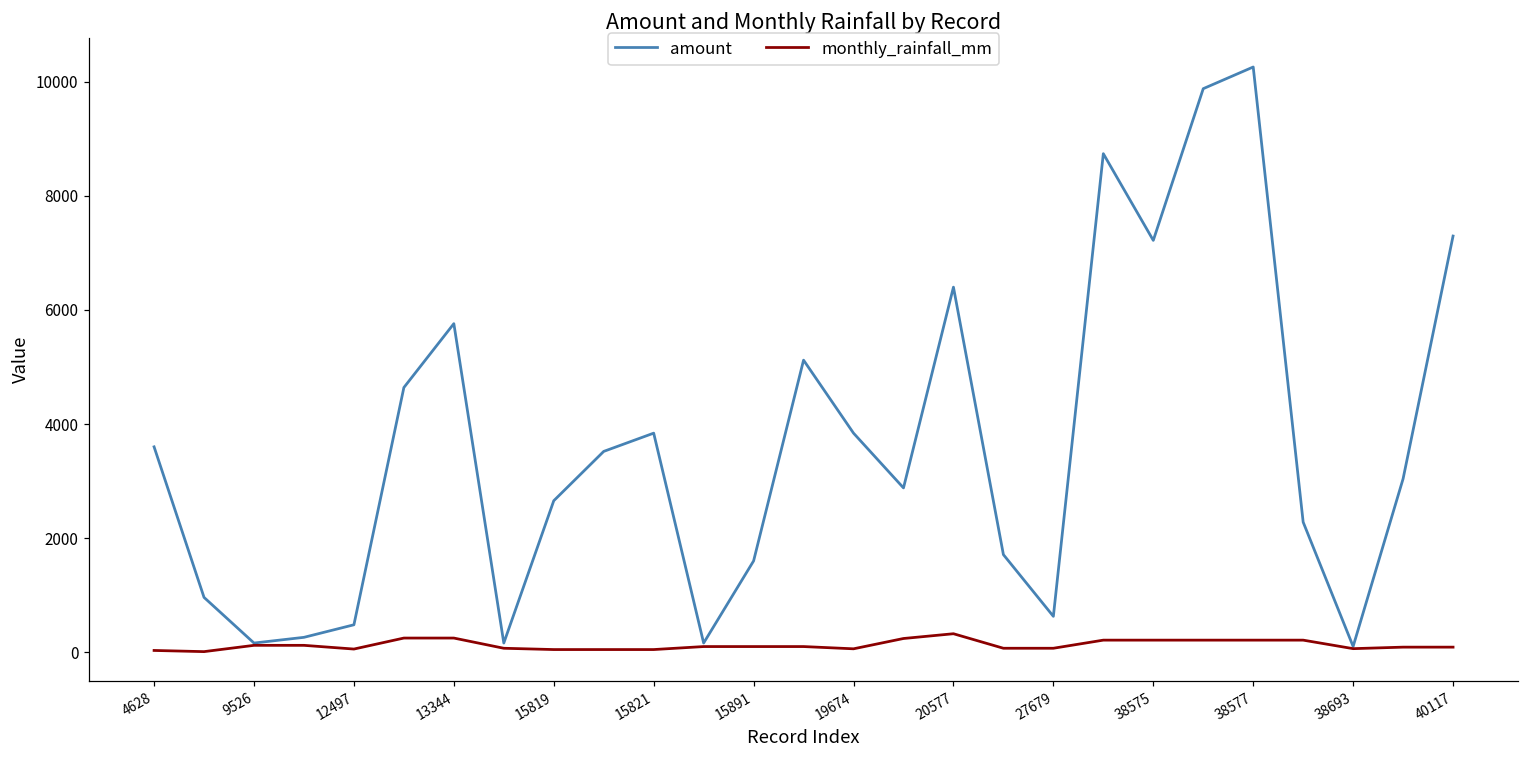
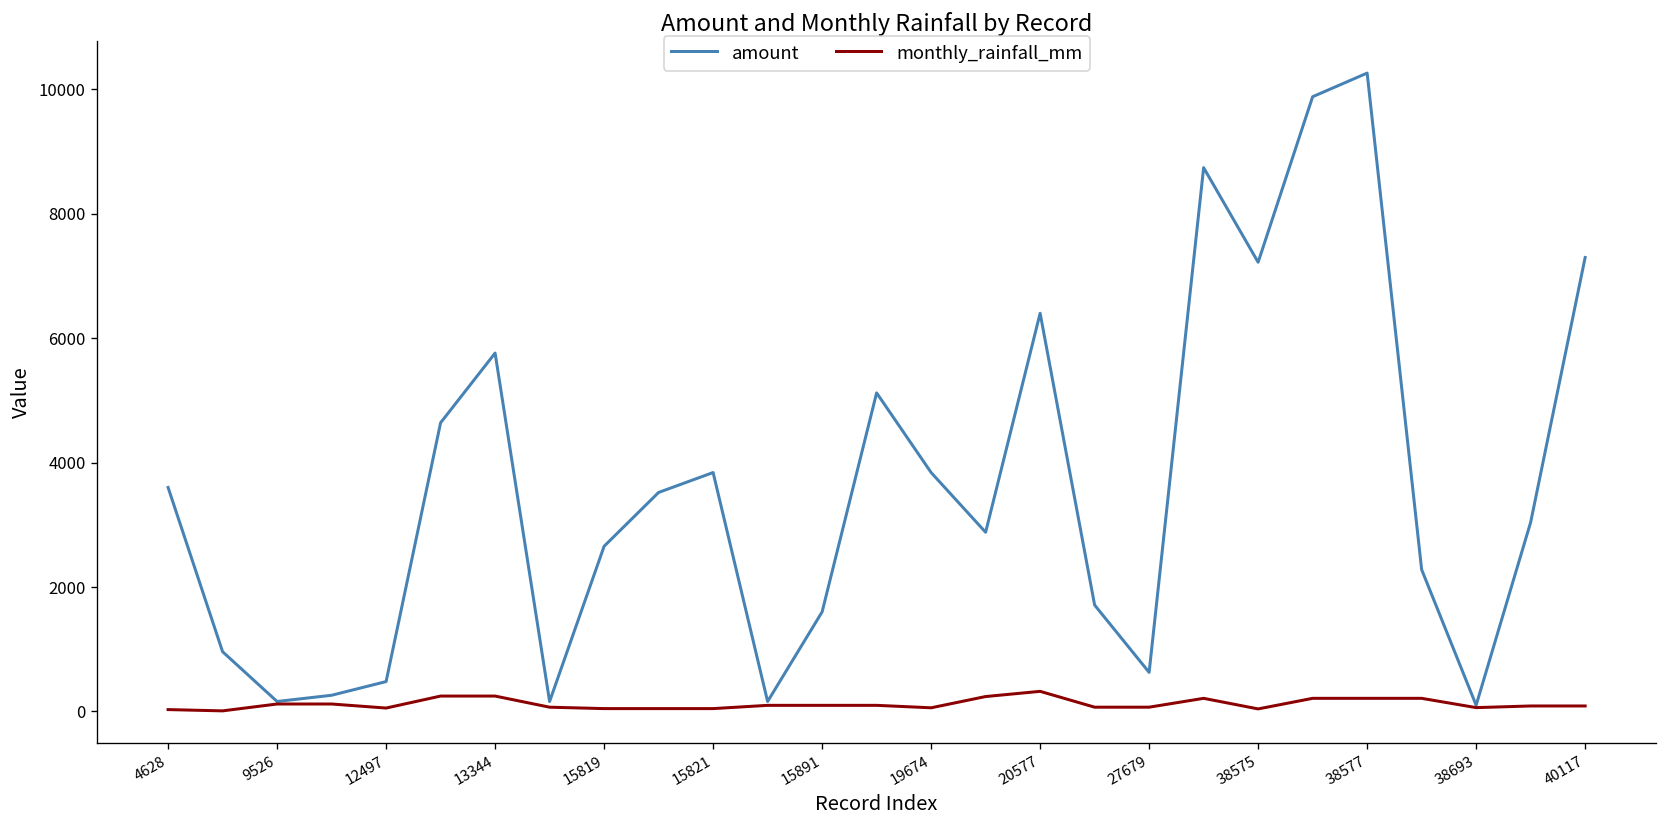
  {
    "amount": {
      "4628": 3600,
      "12497": 500,
      "13344": 5800,
      "15819": 2700,
      "15821": 3800,
      "15891": 1600,
      "19674": 3800,
      "20577": 6400,
      "27679": 600,
      "38575": 7200,
      "38577": 10300,
      "40117": 7300
    },
    "monthly_rainfall_mm": {
      "4628": 0,
      "12497": 100,
      "13344": 200,
      "15819": 0,
      "15821": 0,
      "15891": 100,
      "19674": 100,
      "20577": 300,
      "27679": 100,
-     "38575": 200,
+     "38575": 0,
      "38577": 200,
      "40117": 100
    }
  }
